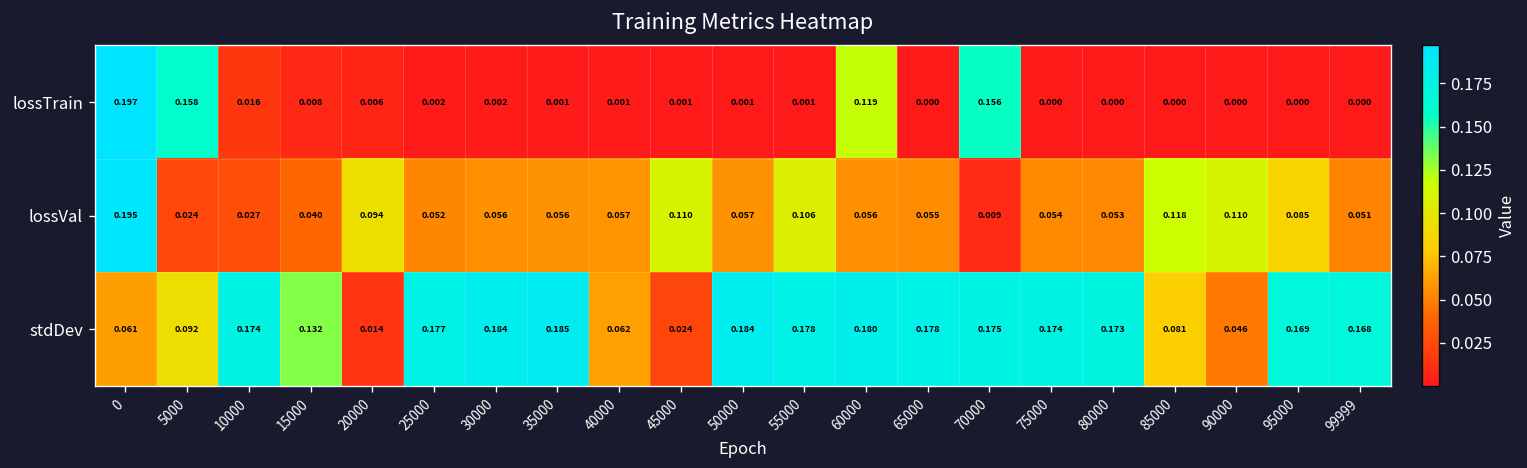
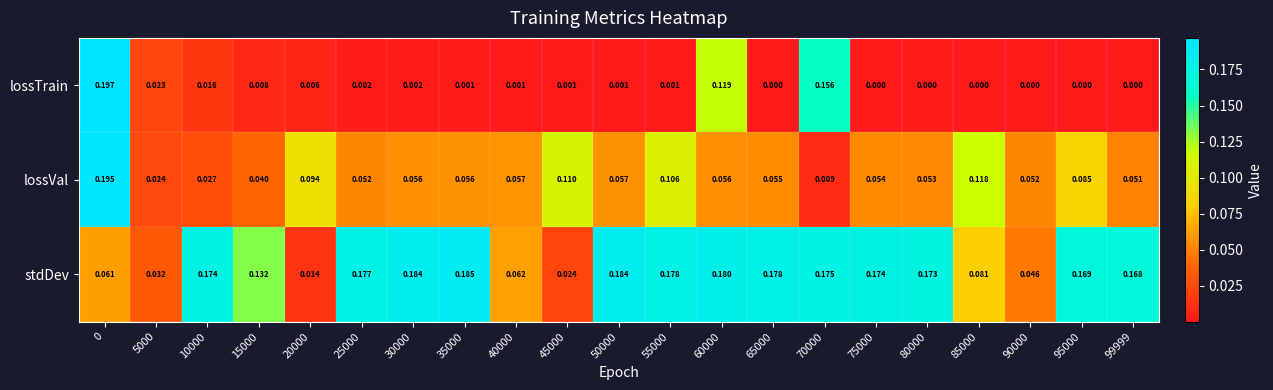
  {
    "lossTrain": {
      "0": 0.197,
-     "5000": 0.158,
+     "5000": 0.023,
      "10000": 0.016,
      "15000": 0.008,
      "20000": 0.006,
      "25000": 0.002,
      "30000": 0.002,
      "35000": 0.001,
      "40000": 0.001,
      "45000": 0.001,
      "50000": 0.001,
      "55000": 0.001,
      "60000": 0.119,
      "65000": 0.000,
      "70000": 0.156,
      "75000": 0.000,
      "80000": 0.000,
      "85000": 0.000,
      "90000": 0.000,
      "95000": 0.000,
      "99999": 0.000
    },
    "lossVal": {
      "0": 0.195,
      "5000": 0.024,
      "10000": 0.027,
      "15000": 0.040,
      "20000": 0.094,
      "25000": 0.052,
      "30000": 0.056,
      "35000": 0.056,
      "40000": 0.057,
      "45000": 0.110,
      "50000": 0.057,
      "55000": 0.106,
      "60000": 0.056,
      "65000": 0.055,
      "70000": 0.009,
      "75000": 0.054,
      "80000": 0.053,
      "85000": 0.118,
-     "90000": 0.110,
+     "90000": 0.052,
      "95000": 0.085,
      "99999": 0.051
    },
    "stdDev": {
      "0": 0.061,
-     "5000": 0.092,
+     "5000": 0.032,
      "10000": 0.174,
      "15000": 0.132,
      "20000": 0.014,
      "25000": 0.177,
      "30000": 0.184,
      "35000": 0.185,
      "40000": 0.062,
      "45000": 0.024,
      "50000": 0.184,
      "55000": 0.178,
      "60000": 0.180,
      "65000": 0.178,
      "70000": 0.175,
      "75000": 0.174,
      "80000": 0.173,
      "85000": 0.081,
      "90000": 0.046,
      "95000": 0.169,
      "99999": 0.168
    }
  }
